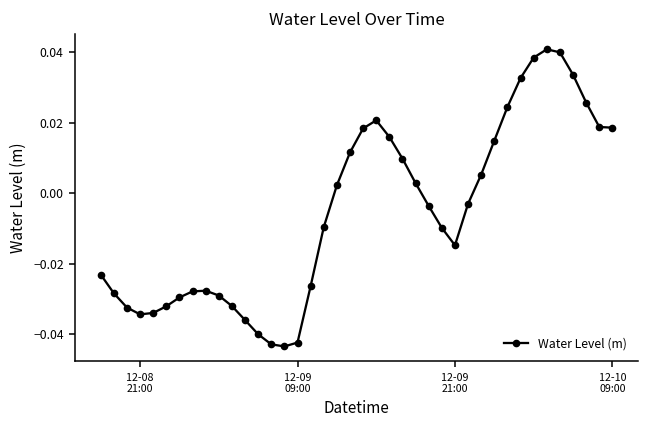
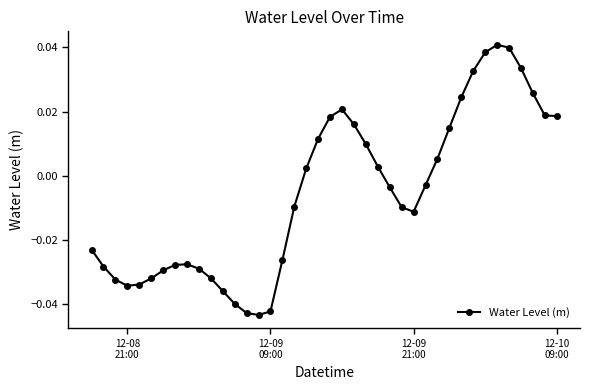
  {
    "12-08 21:00": -0.034,
    "12-09 09:00": -0.042,
-   "12-09 21:00": -0.015,
+   "12-09 21:00": -0.011,
    "12-10 09:00": 0.019
  }
